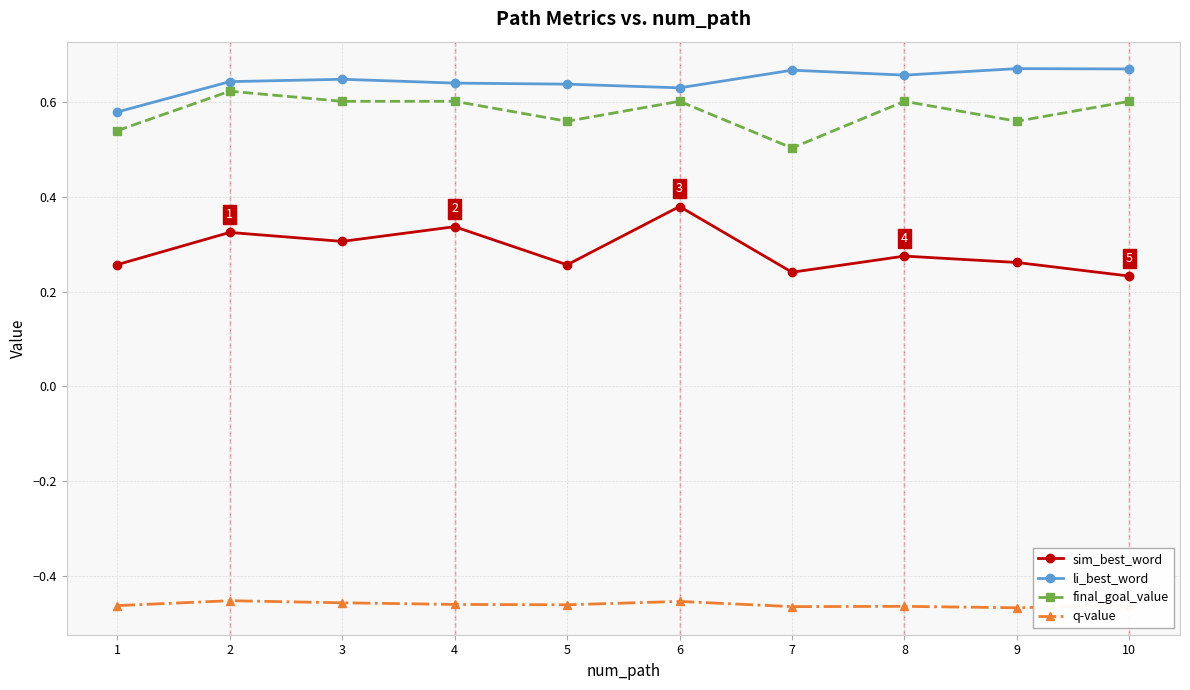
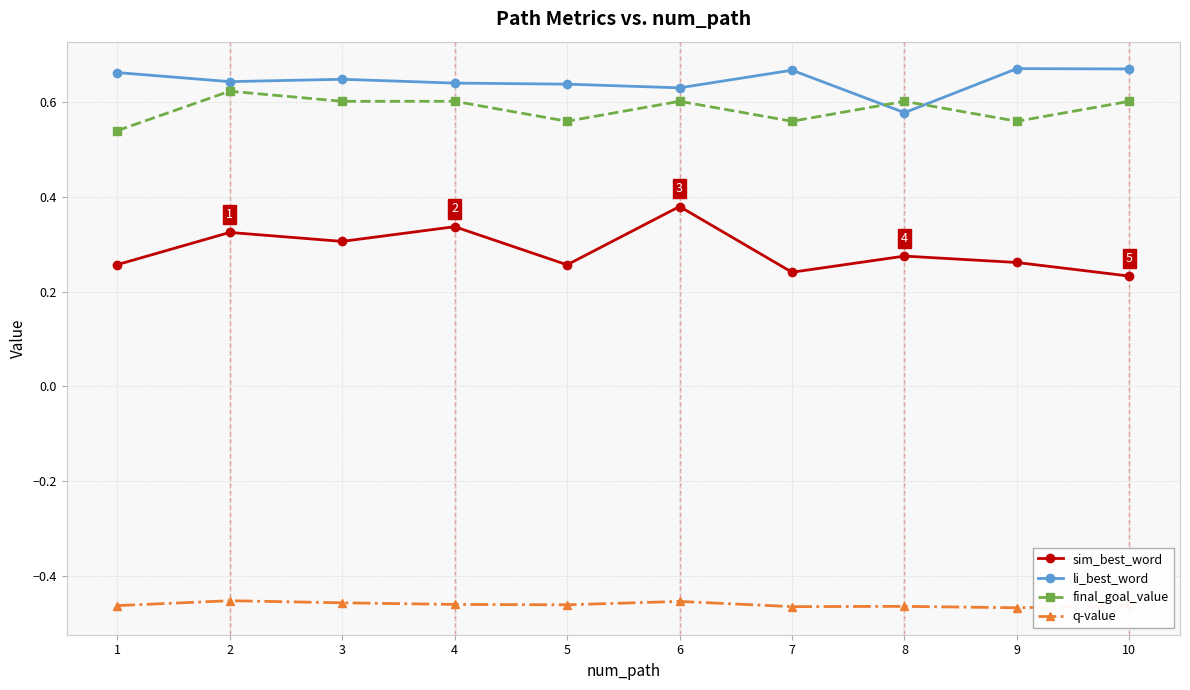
  {
    "sim_best_word": {
      "1": 0.26,
      "3": 0.31,
      "5": 0.26,
      "7": 0.24,
      "9": 0.26
    },
    "li_best_word": {
-     "1": 0.58,
+     "1": 0.66,
      "2": 0.64,
      "3": 0.65,
      "4": 0.64,
      "5": 0.64,
      "6": 0.63,
      "7": 0.67,
-     "8": 0.66,
+     "8": 0.58,
      "9": 0.67,
      "10": 0.67
    },
    "final_goal_value": {
      "1": 0.54,
      "2": 0.62,
      "3": 0.60,
      "4": 0.60,
      "5": 0.56,
      "6": 0.60,
-     "7": 0.50,
+     "7": 0.56,
      "8": 0.60,
      "9": 0.56,
      "10": 0.60
    },
    "q-value": {
      "1": -0.46,
      "2": -0.45,
      "3": -0.46,
      "4": -0.46,
      "5": -0.46,
      "6": -0.45,
      "7": -0.46,
      "8": -0.46,
      "9": -0.47
    }
  }
